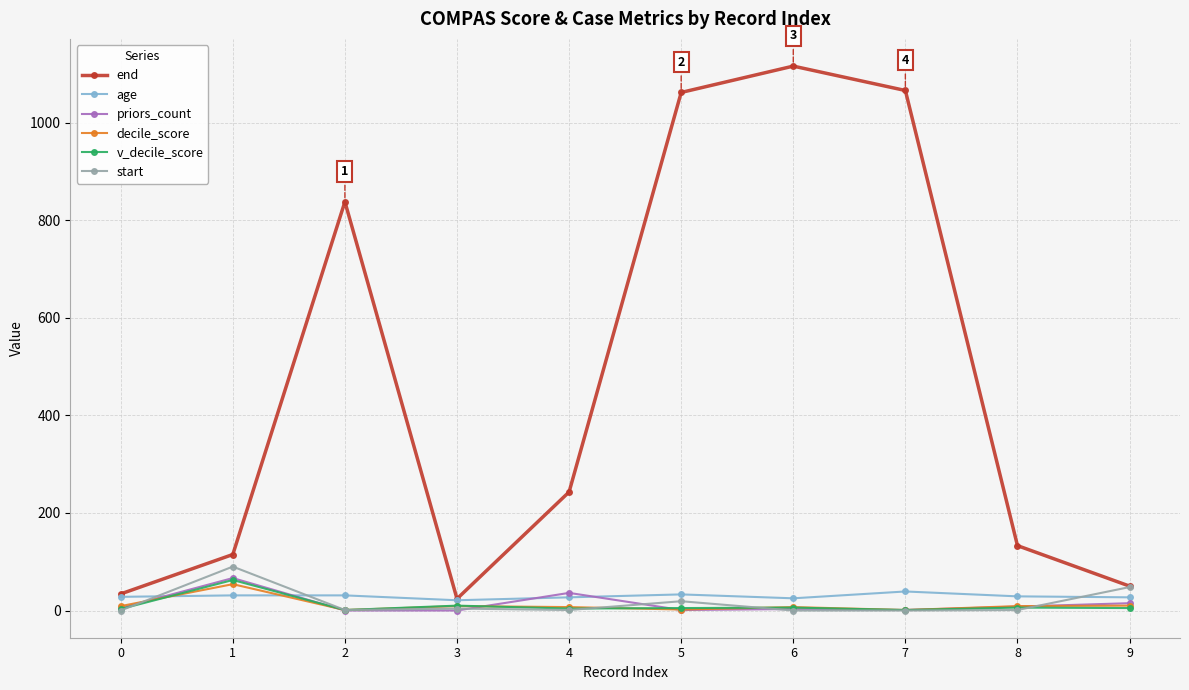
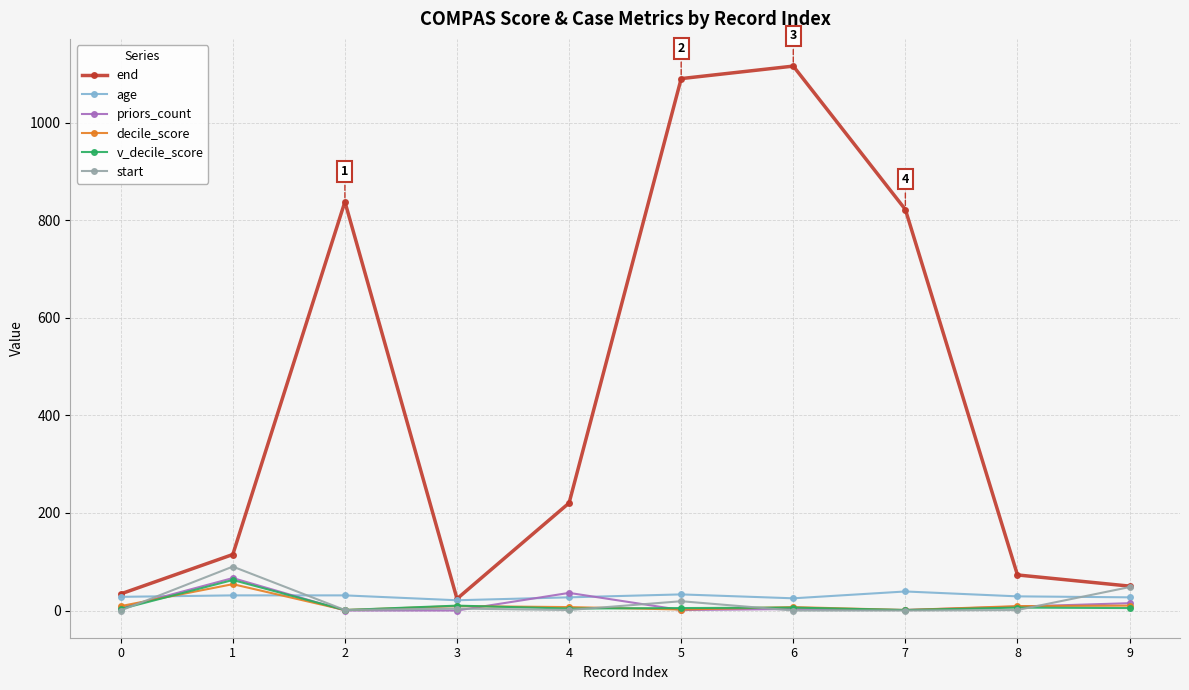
  {
    "end": {
      "0": 30,
      "1": 110,
-     "4": 240,
-     "5": 1060,
-     "7": 1070,
-     "8": 130
+     "4": 220,
+     "5": 1090,
+     "7": 820,
+     "8": 70
    },
    "priors_count": {
      "4": 40
    },
    "decile_score": {
      "1": 50
    }
  }
